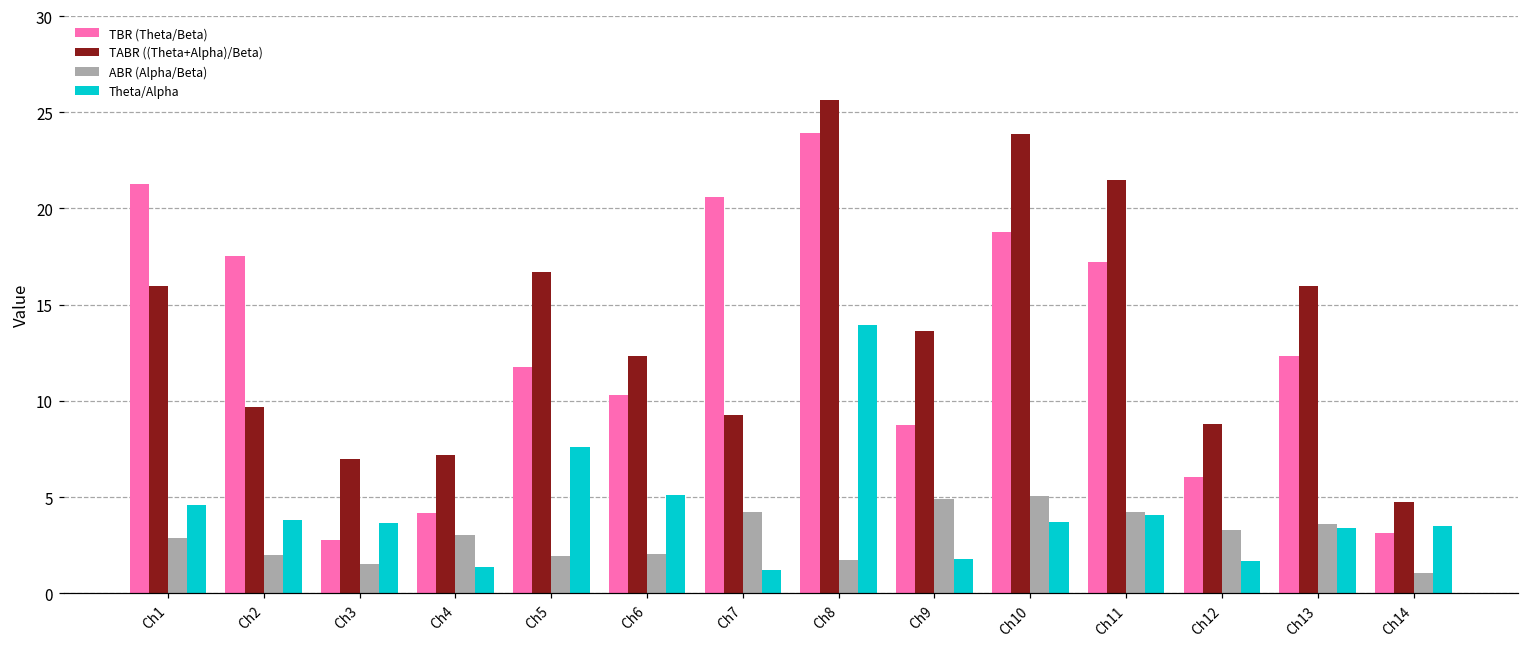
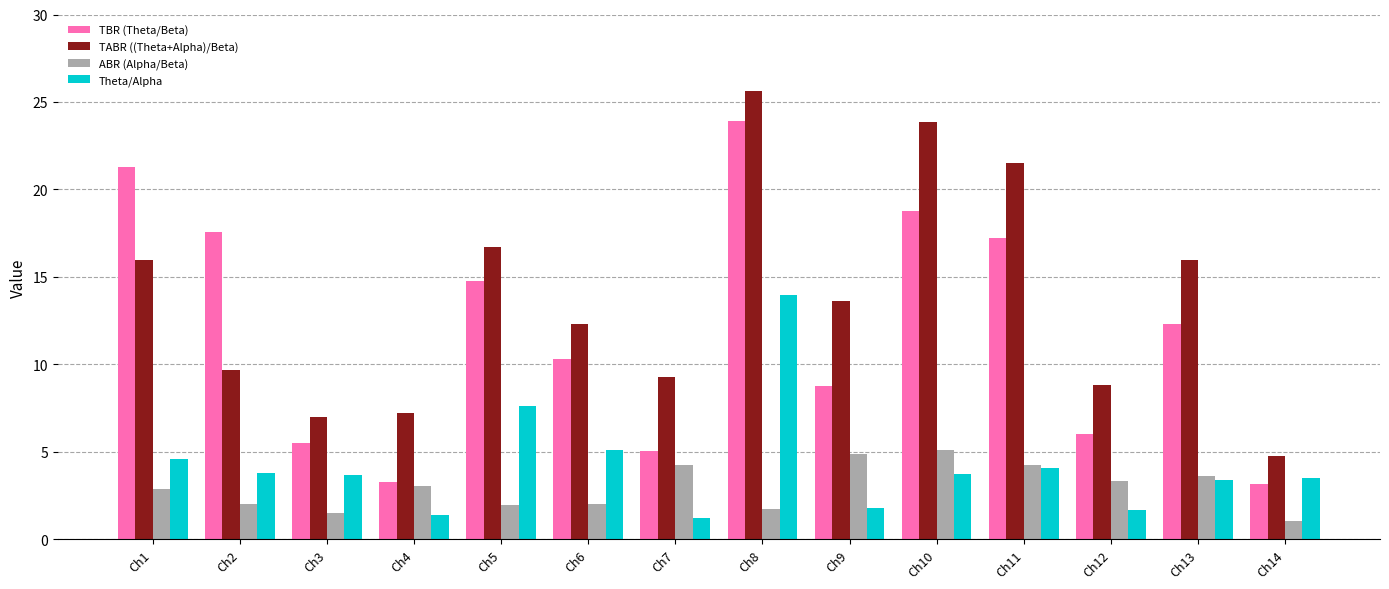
  {
    "TBR (Theta/Beta)": {
      "Ch1": 21.3,
      "Ch2": 17.5,
-     "Ch3": 2.8,
-     "Ch4": 4.2,
-     "Ch5": 11.8,
+     "Ch3": 5.5,
+     "Ch4": 3.3,
+     "Ch5": 14.8,
      "Ch6": 10.3,
-     "Ch7": 20.6,
+     "Ch7": 5.1,
      "Ch8": 23.9,
      "Ch9": 8.7,
      "Ch10": 18.8,
      "Ch11": 17.2,
      "Ch12": 6.0,
      "Ch13": 12.3,
      "Ch14": 3.1
    },
    "TABR ((Theta+Alpha)/Beta)": {
      "Ch1": 16.0,
      "Ch2": 9.7,
      "Ch3": 7.0,
      "Ch4": 7.2,
      "Ch5": 16.7,
      "Ch6": 12.3,
      "Ch7": 9.3,
      "Ch8": 25.6,
      "Ch9": 13.6,
      "Ch10": 23.9,
      "Ch11": 21.5,
      "Ch12": 8.8,
      "Ch13": 16.0,
      "Ch14": 4.7
    },
    "ABR (Alpha/Beta)": {
      "Ch1": 2.9,
      "Ch2": 2.0,
      "Ch3": 1.5,
      "Ch4": 3.0,
      "Ch5": 1.9,
      "Ch6": 2.0,
      "Ch7": 4.2,
      "Ch8": 1.7,
      "Ch9": 4.9,
      "Ch10": 5.1,
      "Ch11": 4.2,
      "Ch12": 3.3,
      "Ch13": 3.6,
      "Ch14": 1.1
    },
    "Theta/Alpha": {
      "Ch1": 4.6,
      "Ch2": 3.8,
      "Ch3": 3.7,
      "Ch4": 1.4,
      "Ch5": 7.6,
      "Ch6": 5.1,
      "Ch7": 1.2,
      "Ch8": 14.0,
      "Ch9": 1.8,
      "Ch10": 3.7,
      "Ch11": 4.1,
      "Ch12": 1.7,
      "Ch13": 3.4,
      "Ch14": 3.5
    }
  }
